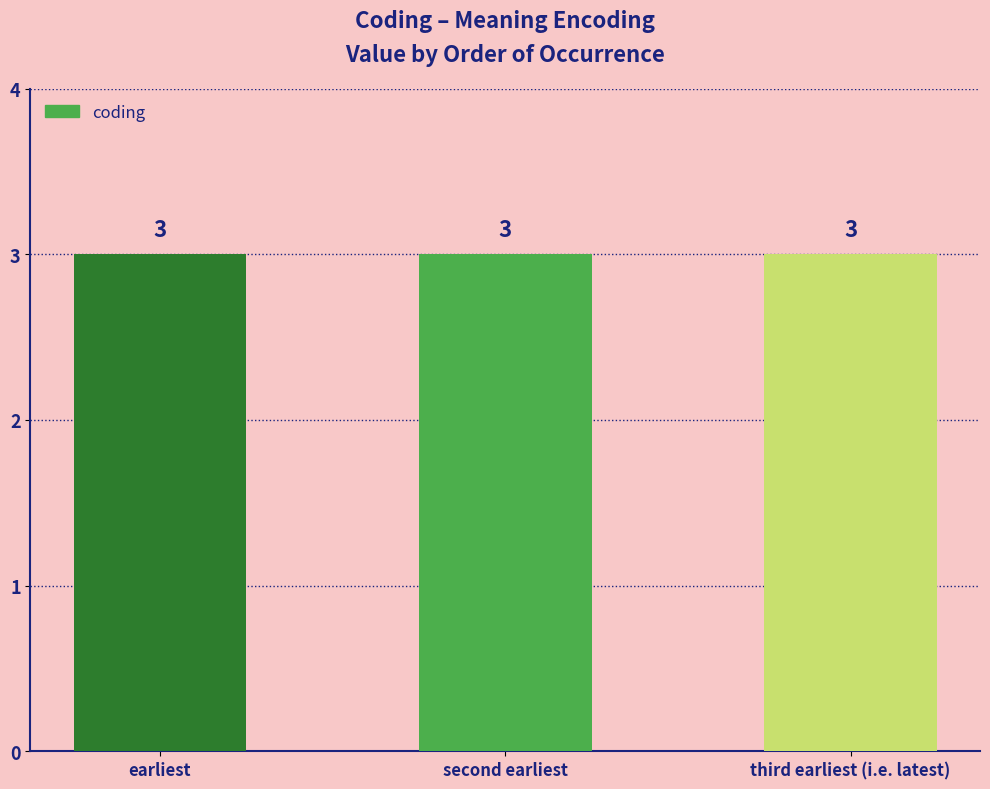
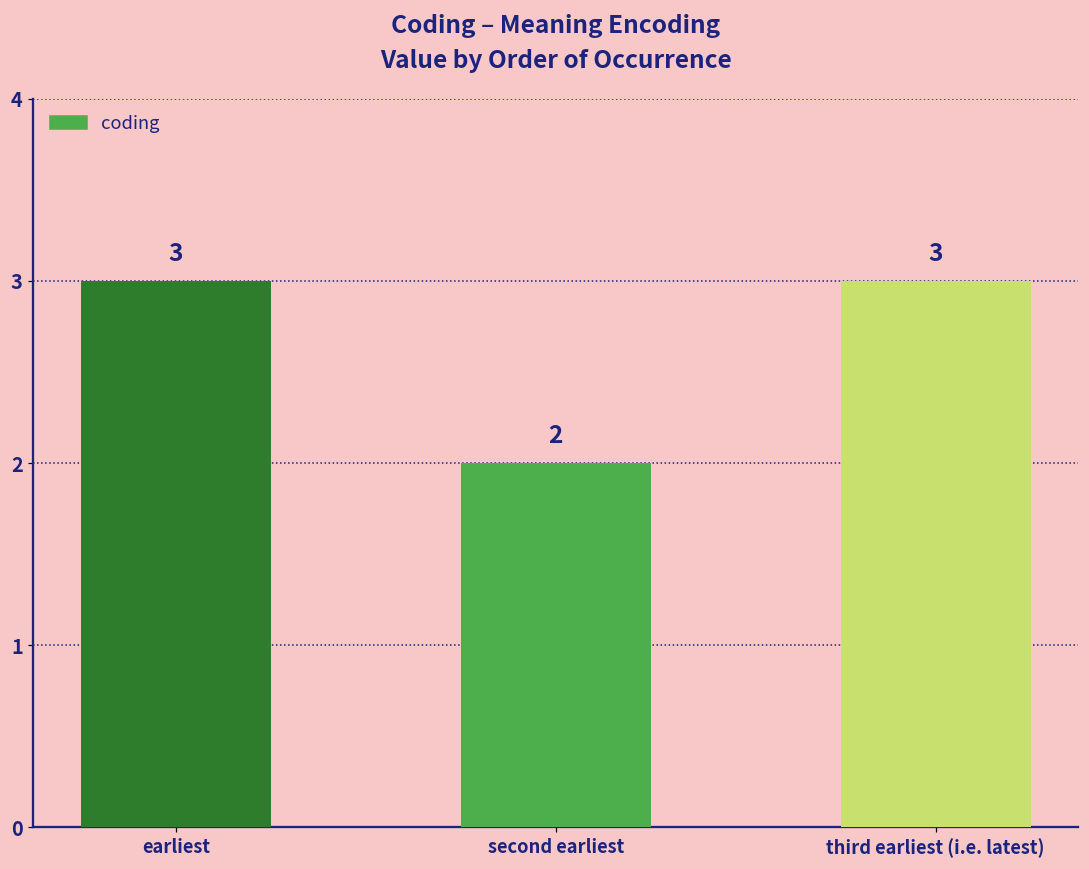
  {
    "earliest": 3,
-   "second earliest": 3,
+   "second earliest": 2,
    "third earliest (i.e. latest)": 3
  }
